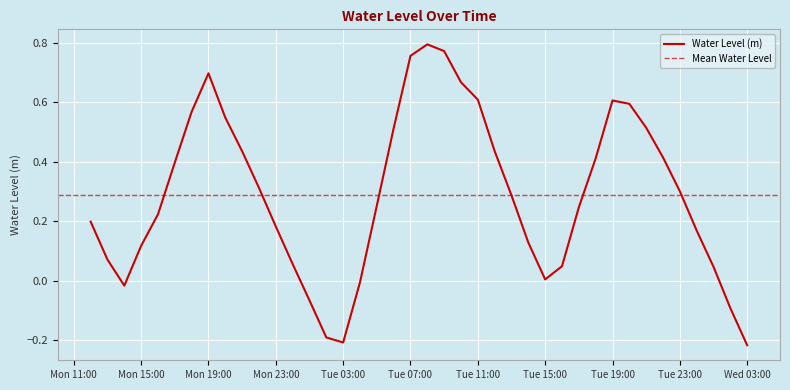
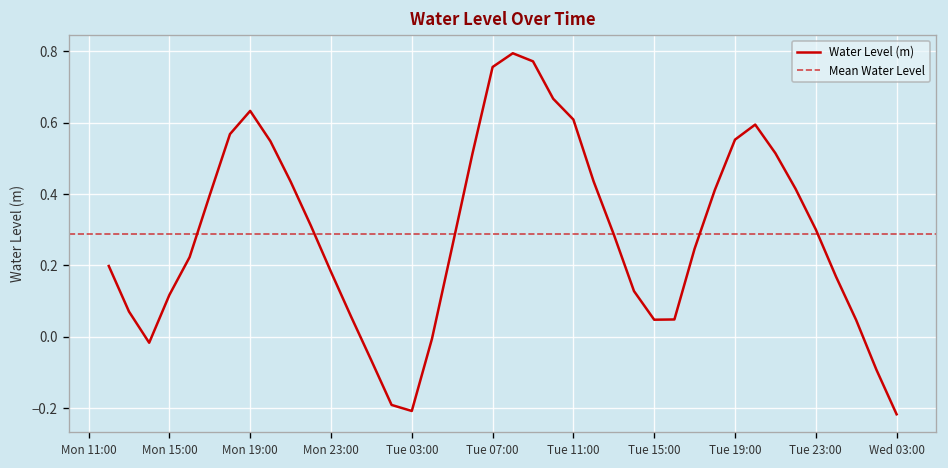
  {
    "Mon 15:00": 0.12,
-   "Mon 19:00": 0.70,
+   "Mon 19:00": 0.63,
    "Mon 23:00": 0.18,
    "Tue 03:00": -0.21,
    "Tue 07:00": 0.76,
    "Tue 11:00": 0.61,
-   "Tue 15:00": 0.00,
-   "Tue 19:00": 0.61,
+   "Tue 15:00": 0.05,
+   "Tue 19:00": 0.55,
    "Tue 23:00": 0.30,
    "Wed 03:00": -0.22
  }
